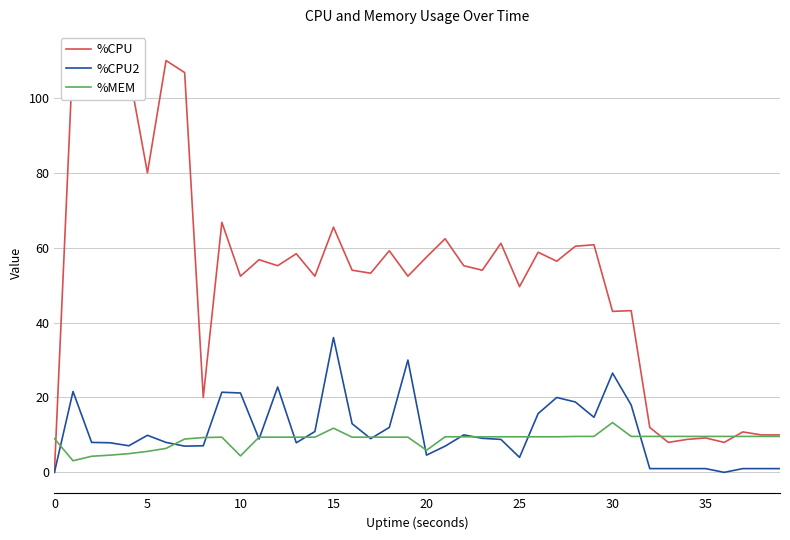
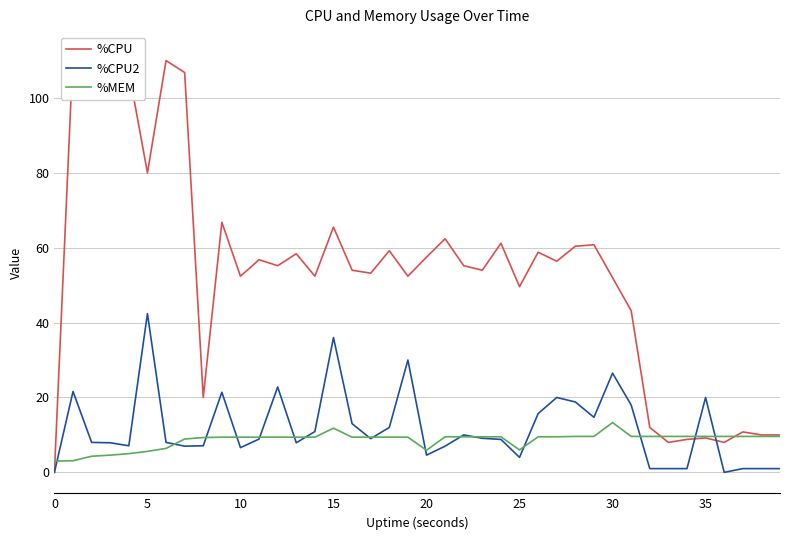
  {
    "%CPU": {
      "5": 80,
      "10": 52,
      "15": 66,
      "20": 58,
      "25": 50,
-     "30": 43
+     "30": 52
    },
    "%CPU2": {
-     "5": 10,
-     "10": 21,
+     "5": 42,
+     "10": 7,
      "15": 36,
      "20": 5,
      "25": 4,
      "30": 27,
-     "35": 1
+     "35": 20
    },
    "%MEM": {
-     "0": 9,
+     "0": 3,
      "5": 6,
-     "10": 4,
+     "10": 9,
      "15": 12,
      "20": 6,
-     "25": 10,
+     "25": 6,
      "30": 13
    }
  }
